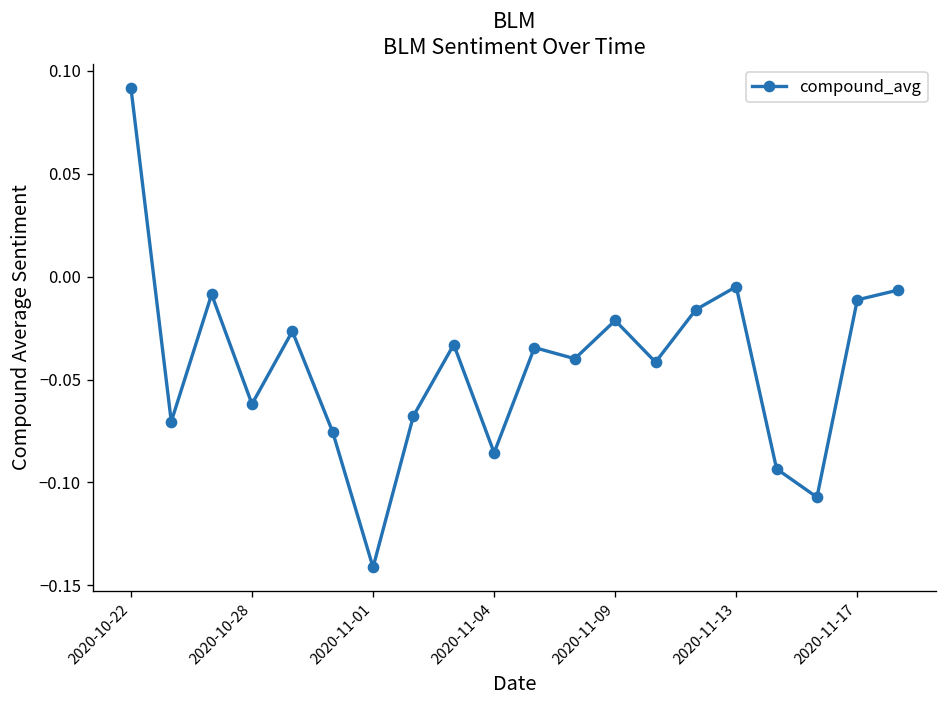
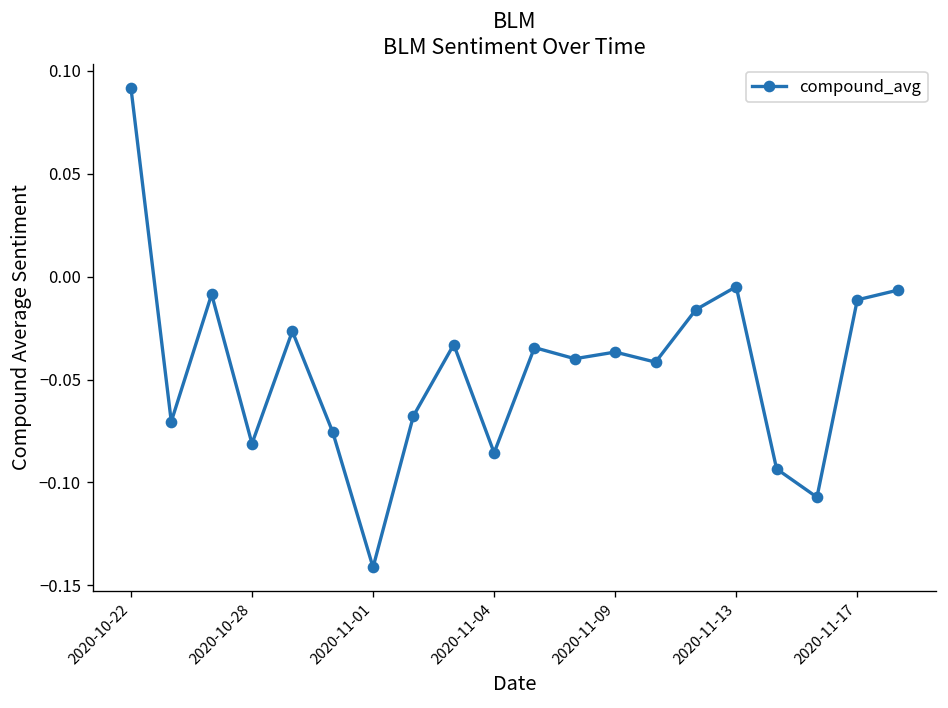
  {
    "2020-10-22": 0.092,
-   "2020-10-28": -0.062,
+   "2020-10-28": -0.081,
    "2020-11-01": -0.141,
    "2020-11-04": -0.086,
-   "2020-11-09": -0.021,
+   "2020-11-09": -0.037,
    "2020-11-13": -0.005,
    "2020-11-17": -0.011
  }
